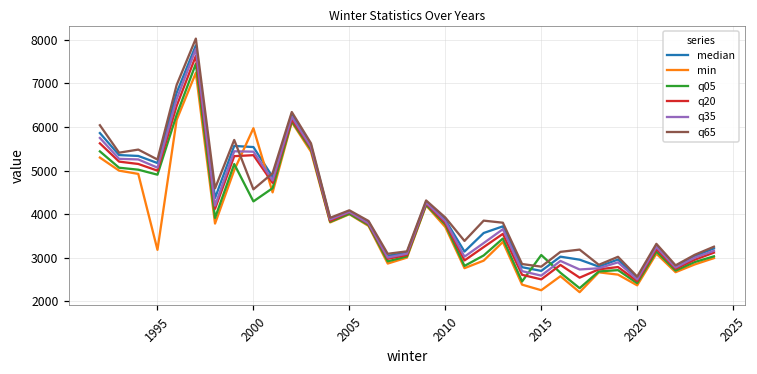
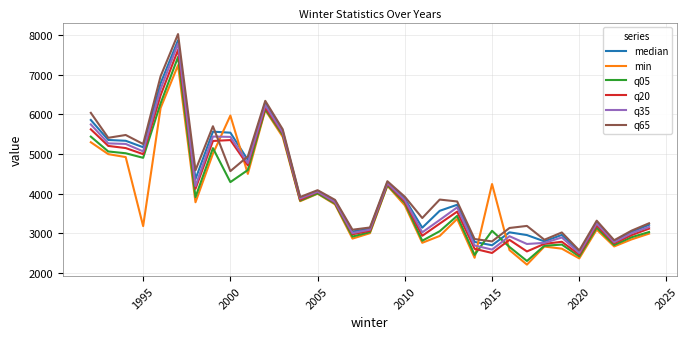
  {
    "median": {
      "1995": 5200,
      "2000": 5500,
      "2015": 2700
    },
    "min": {
      "1995": 3200,
      "2000": 6000,
-     "2015": 2300
+     "2015": 4200
    },
    "q05": {
      "1995": 4900,
      "2000": 4300,
      "2015": 3100
    },
    "q20": {
      "1995": 5000,
      "2000": 5400,
      "2015": 2500
    },
    "q35": {
      "1995": 5100,
      "2000": 5400,
      "2015": 2600
    },
    "q65": {
      "1995": 5300,
      "2000": 4600,
      "2015": 2800
    }
  }
